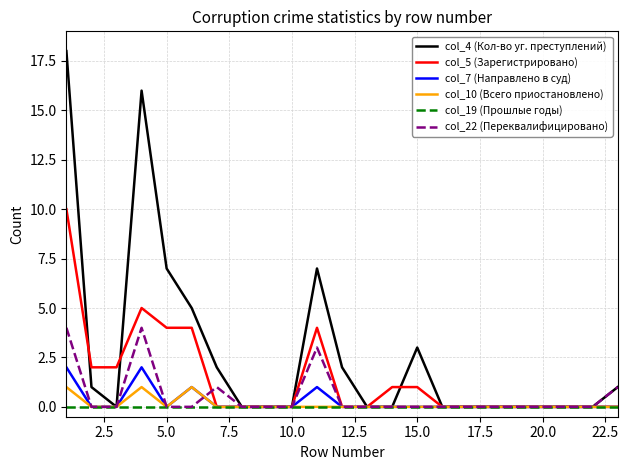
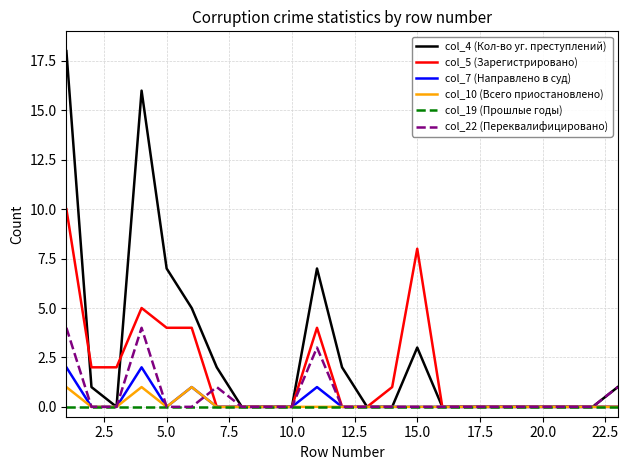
  {
    "col_4 (Кол-во уг. преступлений)": {
      "5.0": 7,
      "15.0": 3
    },
    "col_5 (Зарегистрировано)": {
      "5.0": 4,
-     "15.0": 1
+     "15.0": 8
    }
  }
